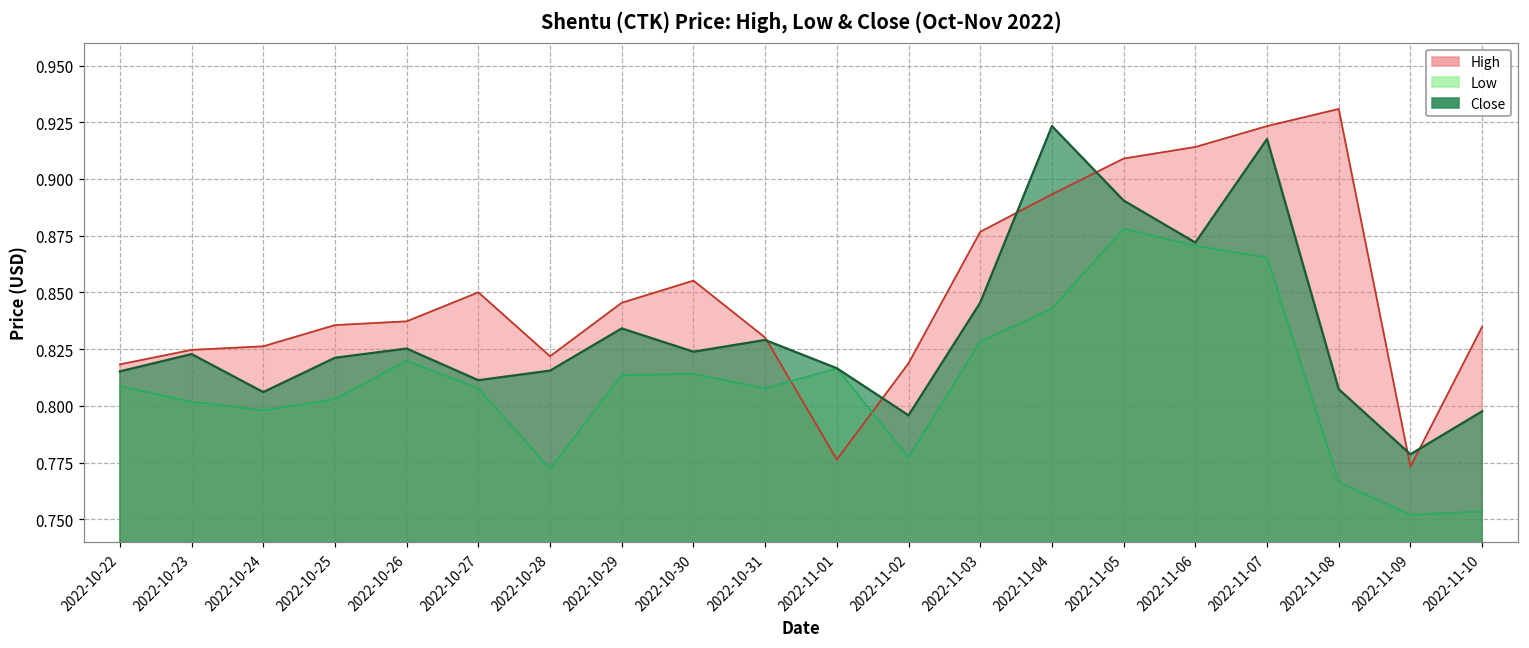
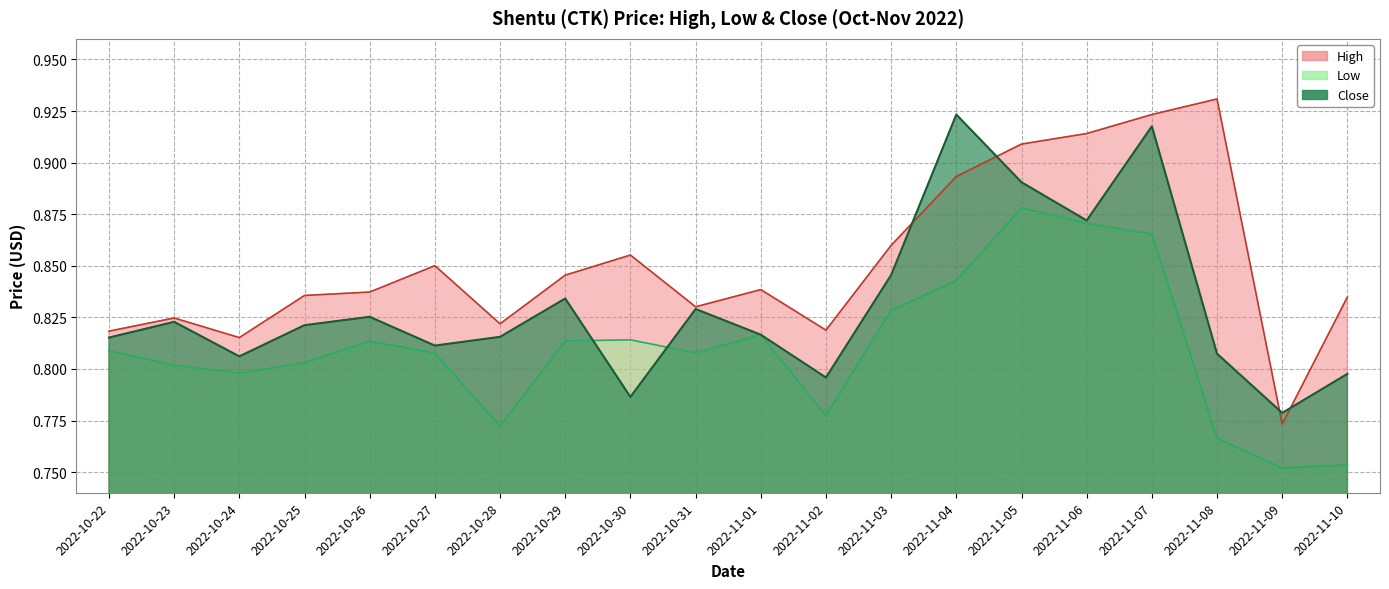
  {
    "High": {
      "2022-10-22": 0.818,
      "2022-10-23": 0.825,
-     "2022-10-24": 0.826,
+     "2022-10-24": 0.815,
      "2022-10-25": 0.836,
      "2022-10-26": 0.837,
      "2022-10-27": 0.850,
      "2022-10-28": 0.822,
      "2022-10-29": 0.845,
      "2022-10-30": 0.855,
-     "2022-11-01": 0.776,
+     "2022-11-01": 0.838,
      "2022-11-02": 0.819,
-     "2022-11-03": 0.877,
+     "2022-11-03": 0.860,
      "2022-11-04": 0.893,
      "2022-11-05": 0.909,
      "2022-11-06": 0.914,
      "2022-11-07": 0.923,
      "2022-11-08": 0.931,
      "2022-11-09": 0.773,
      "2022-11-10": 0.835
    },
    "Low": {
      "2022-10-22": 0.809,
      "2022-10-23": 0.802,
      "2022-10-24": 0.798,
      "2022-10-25": 0.803,
-     "2022-10-26": 0.820,
+     "2022-10-26": 0.813,
      "2022-10-27": 0.808,
      "2022-10-28": 0.772,
      "2022-10-29": 0.814,
      "2022-10-30": 0.814,
      "2022-10-31": 0.808,
      "2022-11-02": 0.777,
      "2022-11-03": 0.828,
      "2022-11-04": 0.843,
      "2022-11-05": 0.878,
      "2022-11-06": 0.871,
      "2022-11-07": 0.865,
      "2022-11-08": 0.766,
      "2022-11-09": 0.752,
      "2022-11-10": 0.754
    },
    "Close": {
      "2022-10-22": 0.815,
      "2022-10-23": 0.823,
      "2022-10-24": 0.806,
      "2022-10-25": 0.821,
      "2022-10-26": 0.825,
      "2022-10-27": 0.811,
      "2022-10-28": 0.816,
      "2022-10-29": 0.834,
-     "2022-10-30": 0.824,
+     "2022-10-30": 0.786,
      "2022-11-02": 0.796,
      "2022-11-03": 0.846,
      "2022-11-04": 0.923,
      "2022-11-05": 0.891,
      "2022-11-06": 0.872,
      "2022-11-07": 0.918,
      "2022-11-08": 0.807,
      "2022-11-09": 0.779,
      "2022-11-10": 0.798
    }
  }
